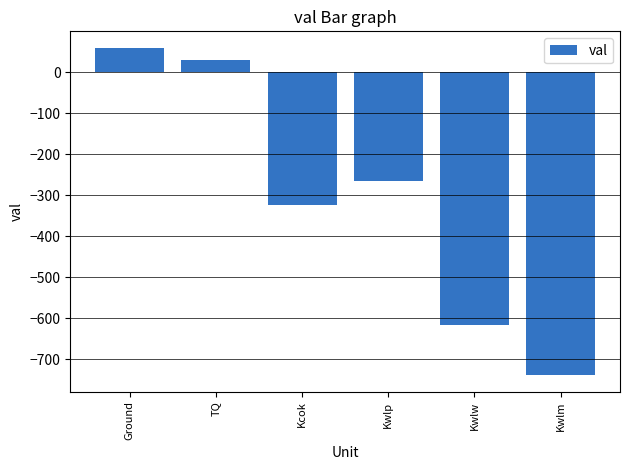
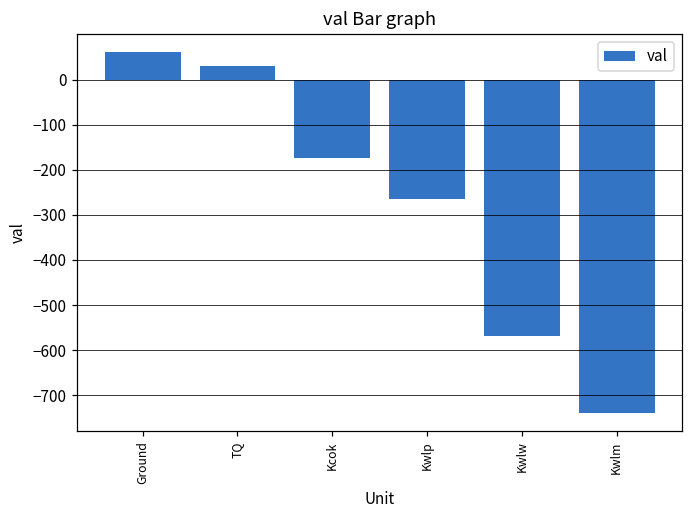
  {
    "Ground": 60,
    "TQ": 30,
-   "Kcok": -320,
+   "Kcok": -170,
    "Kwlp": -260,
-   "Kwlw": -620,
+   "Kwlw": -570,
    "Kwlm": -740
  }
